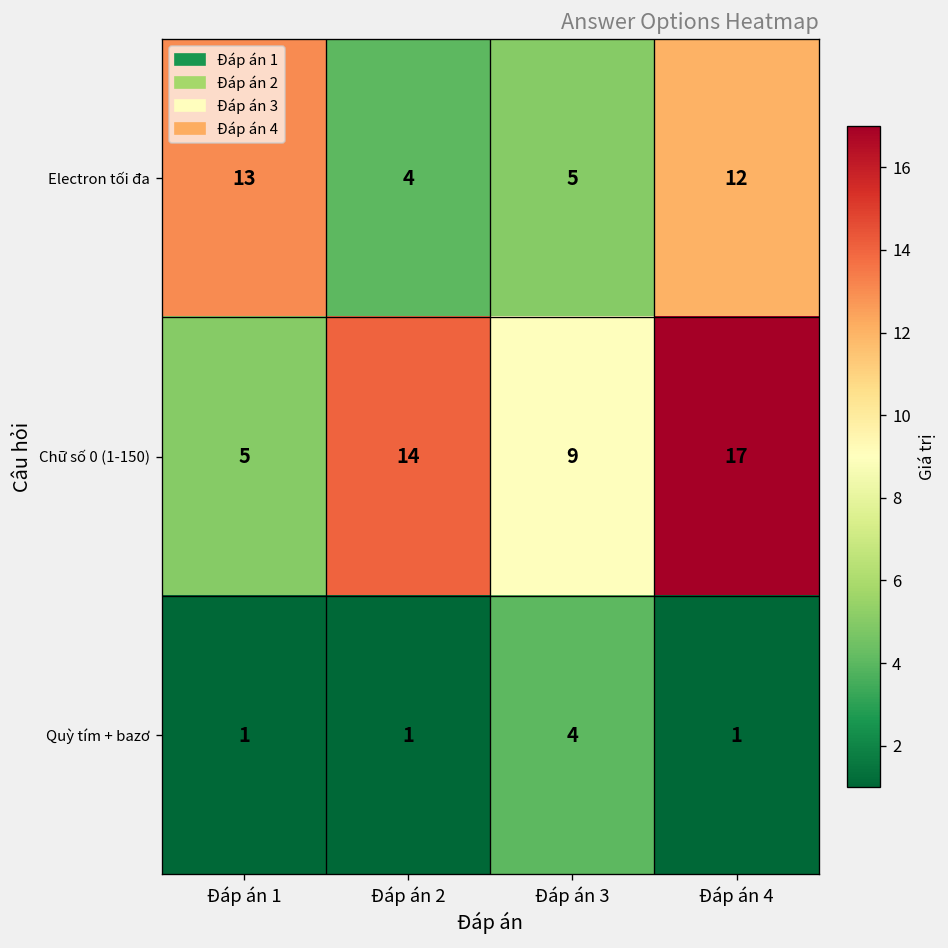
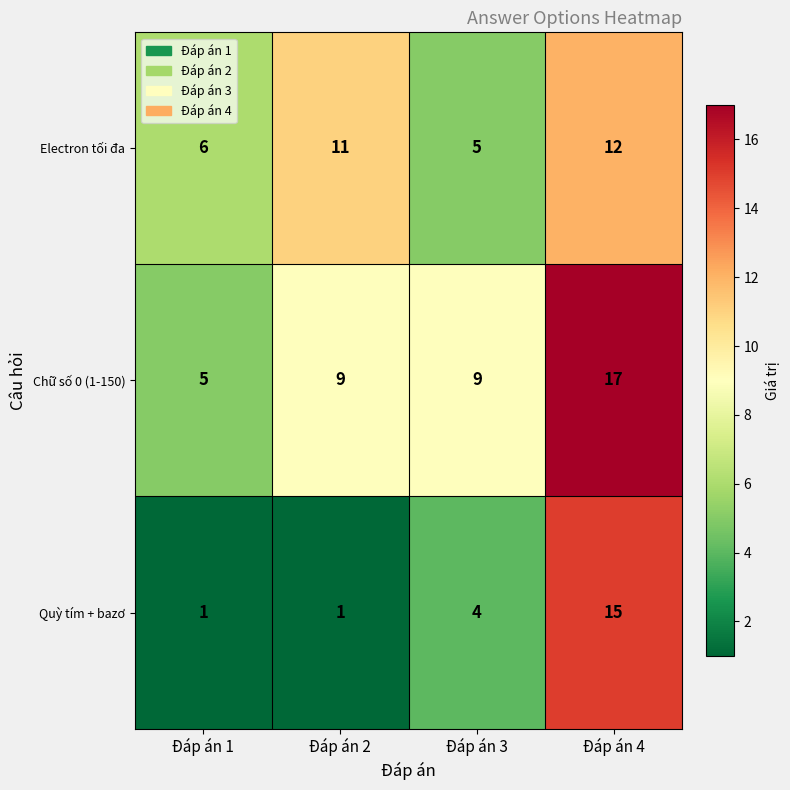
  {
    "Electron tối đa": {
-     "Đáp án 1": 13,
-     "Đáp án 2": 4,
+     "Đáp án 1": 6,
+     "Đáp án 2": 11,
      "Đáp án 3": 5,
      "Đáp án 4": 12
    },
    "Chữ số 0 (1-150)": {
      "Đáp án 1": 5,
-     "Đáp án 2": 14,
+     "Đáp án 2": 9,
      "Đáp án 3": 9,
      "Đáp án 4": 17
    },
    "Quỳ tím + bazơ": {
      "Đáp án 1": 1,
      "Đáp án 2": 1,
      "Đáp án 3": 4,
-     "Đáp án 4": 1
+     "Đáp án 4": 15
    }
  }
